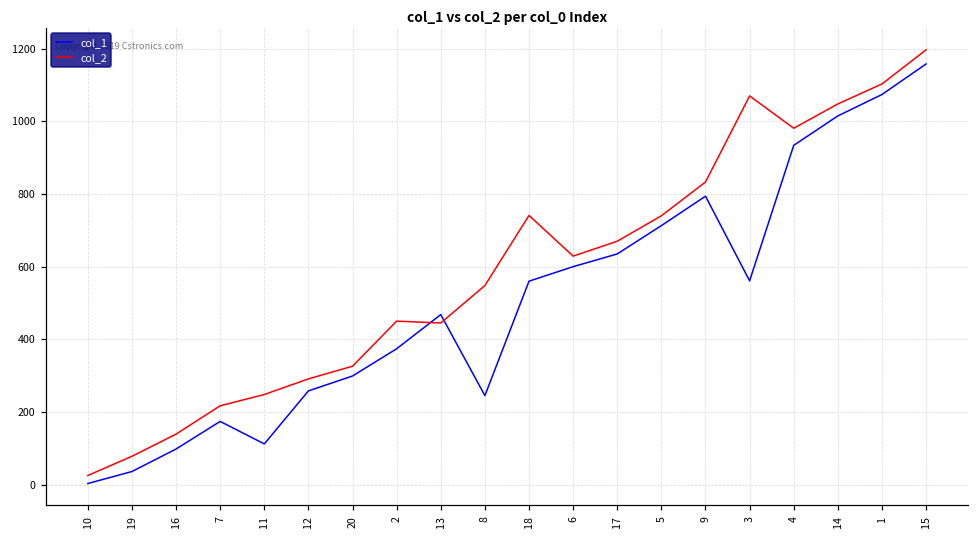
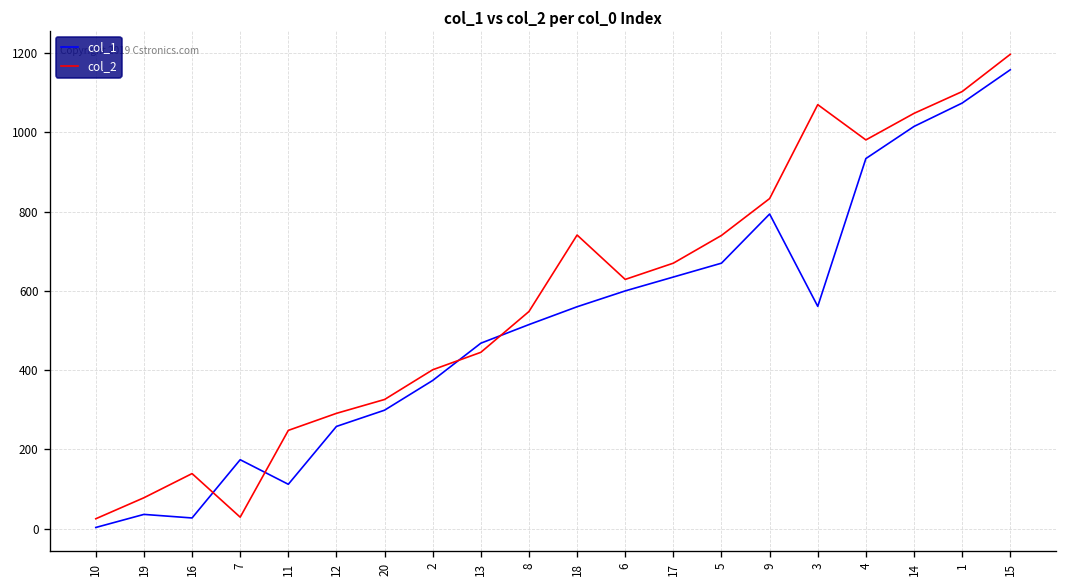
  {
    "col_1": {
      "10": 0,
      "19": 40,
-     "16": 100,
+     "16": 30,
      "7": 170,
      "11": 110,
      "12": 260,
      "20": 300,
      "2": 370,
      "13": 470,
-     "8": 250,
+     "8": 520,
      "18": 560,
      "6": 600,
      "17": 640,
-     "5": 710,
+     "5": 670,
      "9": 790,
      "3": 560,
      "4": 930,
      "14": 1020,
      "1": 1070,
      "15": 1160
    },
    "col_2": {
      "10": 30,
      "19": 80,
      "16": 140,
-     "7": 220,
+     "7": 30,
      "11": 250,
      "12": 290,
      "20": 330,
-     "2": 450,
+     "2": 400,
      "13": 450,
      "8": 550,
      "18": 740,
      "6": 630,
      "17": 670,
      "5": 740,
      "9": 830,
      "3": 1070,
      "4": 980,
      "14": 1050,
      "1": 1100,
      "15": 1200
    }
  }
